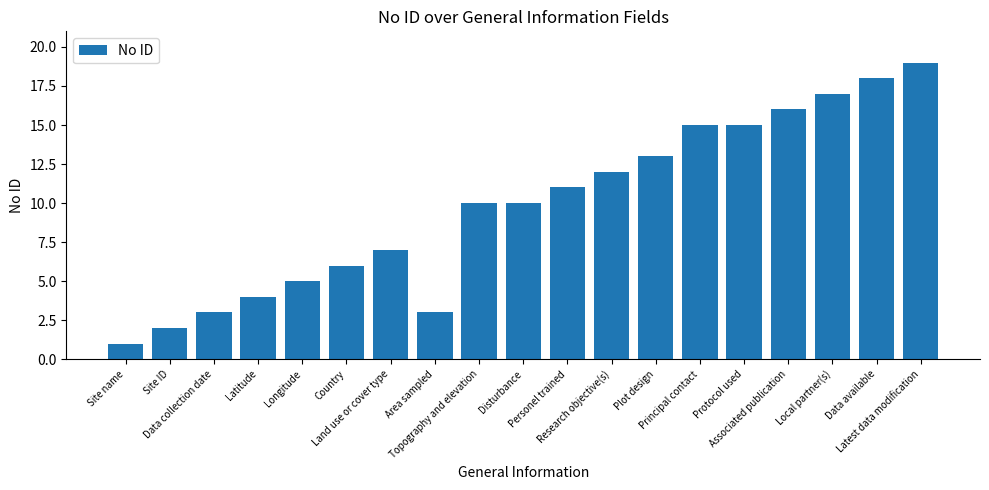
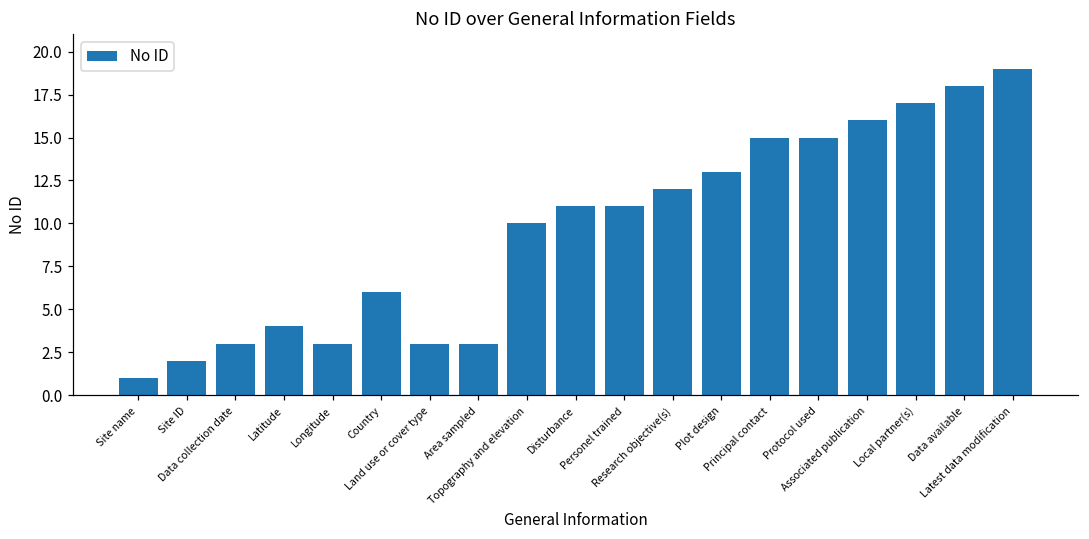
  {
    "Site name": 1,
    "Site ID": 2,
    "Data collection date": 3,
    "Latitude": 4,
-   "Longitude": 5,
+   "Longitude": 3,
    "Country": 6,
-   "Land use or cover type": 7,
+   "Land use or cover type": 3,
    "Area sampled": 3,
    "Topography and elevation": 10,
-   "Disturbance": 10,
+   "Disturbance": 11,
    "Personel trained": 11,
    "Research objective(s)": 12,
    "Plot design": 13,
    "Principal contact": 15,
    "Protocol used": 15,
    "Associated publication": 16,
    "Local partner(s)": 17,
    "Data available": 18,
    "Latest data modification": 19
  }
